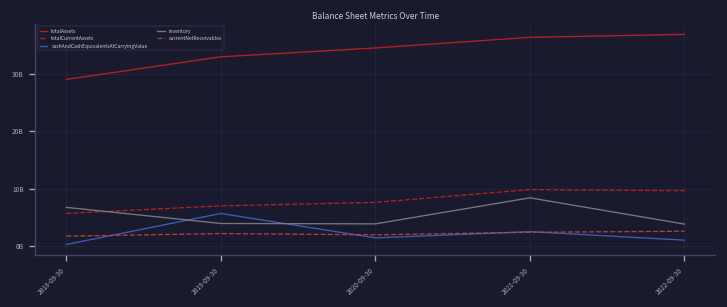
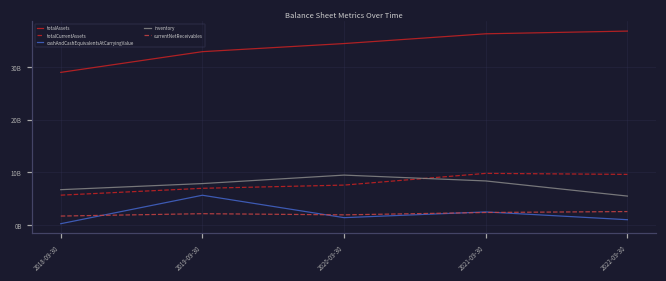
  {
    "cashAndCashEquivalentsAtCarryingValue": {
      "2018-09-30": 0,
      "2019-09-30": 6000000000,
      "2022-09-30": 1000000000
    },
    "inventory": {
      "2018-09-30": 7000000000,
-     "2019-09-30": 4000000000,
-     "2020-09-30": 4000000000,
+     "2019-09-30": 8000000000,
+     "2020-09-30": 9000000000,
      "2021-09-30": 8000000000,
-     "2022-09-30": 4000000000
+     "2022-09-30": 6000000000
    }
  }
